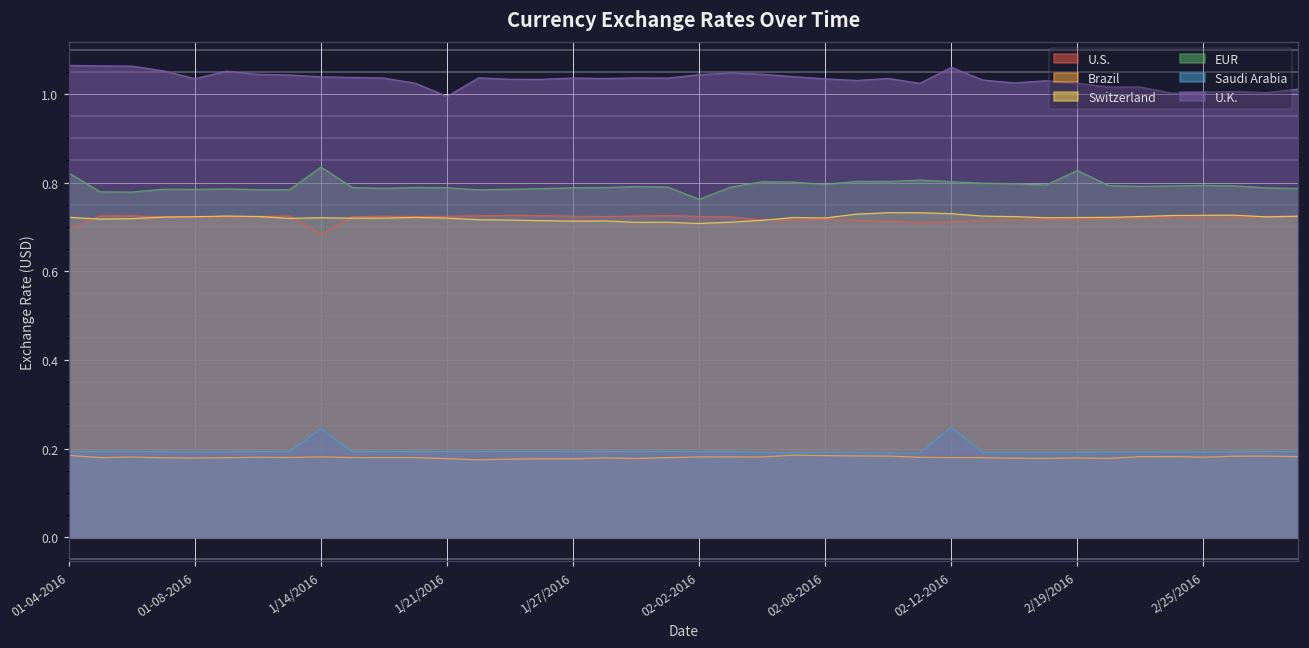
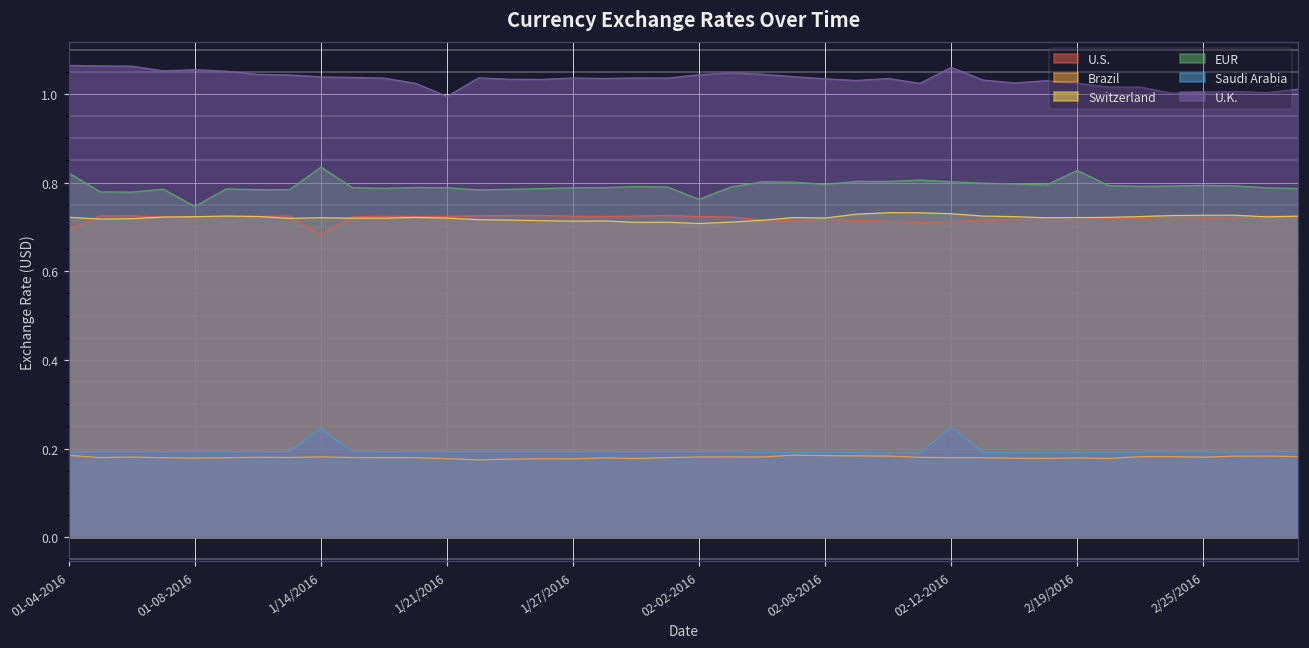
  {
    "U.S.": {
      "01-04-2016": 0.69,
      "1/14/2016": 0.68,
      "1/27/2016": 0.72,
      "02-02-2016": 0.72,
      "02-12-2016": 0.71,
      "2/25/2016": 0.72
    },
    "EUR": {
      "01-04-2016": 0.82,
-     "01-08-2016": 0.78,
+     "01-08-2016": 0.75,
      "1/14/2016": 0.83,
      "1/21/2016": 0.79,
      "1/27/2016": 0.79,
      "02-02-2016": 0.76,
      "02-08-2016": 0.80,
      "02-12-2016": 0.80,
      "2/19/2016": 0.83,
      "2/25/2016": 0.79
    },
    "Saudi Arabia": {
      "01-04-2016": 0.19,
      "01-08-2016": 0.19,
      "1/14/2016": 0.24,
      "1/21/2016": 0.19,
      "1/27/2016": 0.19,
      "02-02-2016": 0.19,
      "02-08-2016": 0.19,
      "02-12-2016": 0.25,
      "2/19/2016": 0.19,
      "2/25/2016": 0.19
    },
    "U.K.": {
      "01-04-2016": 1.06,
-     "01-08-2016": 1.03,
+     "01-08-2016": 1.05,
      "1/14/2016": 1.04,
      "1/21/2016": 0.99,
      "1/27/2016": 1.04,
      "02-02-2016": 1.04,
      "02-08-2016": 1.03,
      "02-12-2016": 1.06
    }
  }
